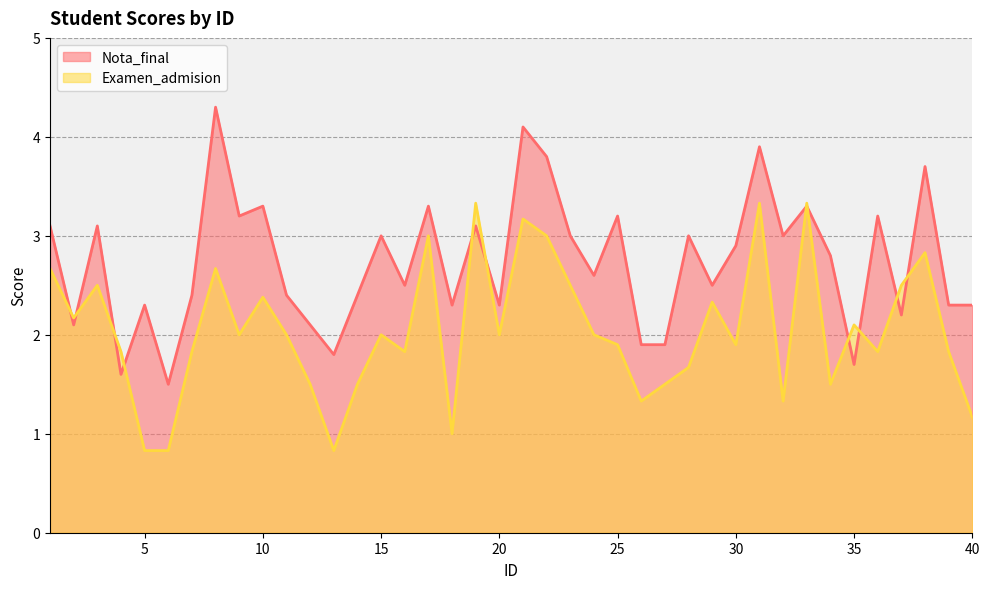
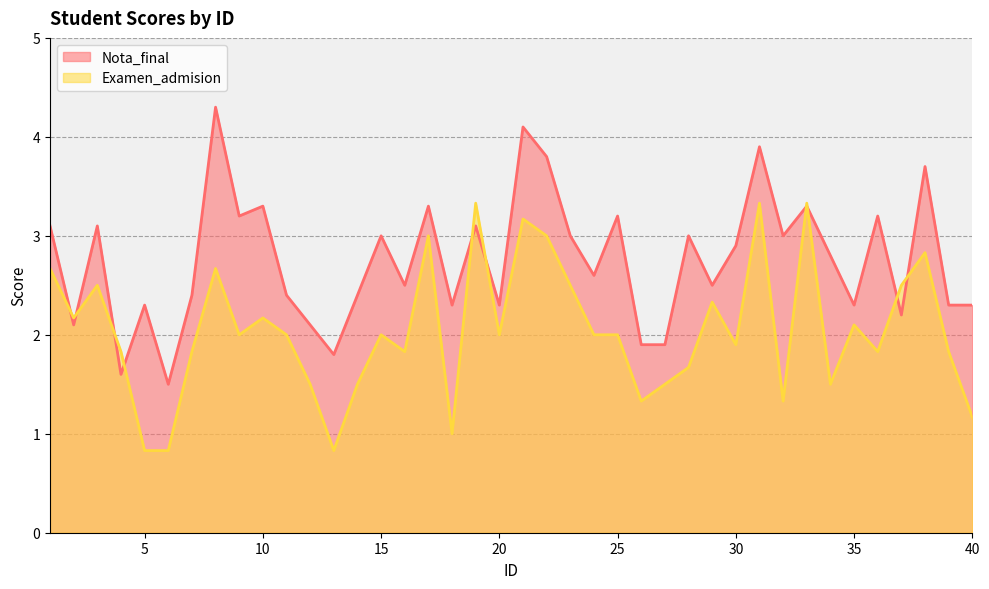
  {
    "Nota_final": {
      "5": 2.3,
      "10": 3.3,
      "15": 3.0,
      "20": 2.3,
      "25": 3.2,
      "30": 2.9,
-     "35": 1.7,
+     "35": 2.3,
      "40": 2.3
    },
    "Examen_admision": {
      "5": 0.8,
-     "10": 2.4,
+     "10": 2.2,
      "15": 2.0,
      "20": 2.0,
-     "25": 1.9,
+     "25": 2.0,
      "30": 1.9,
      "35": 2.1,
      "40": 1.2
    }
  }
